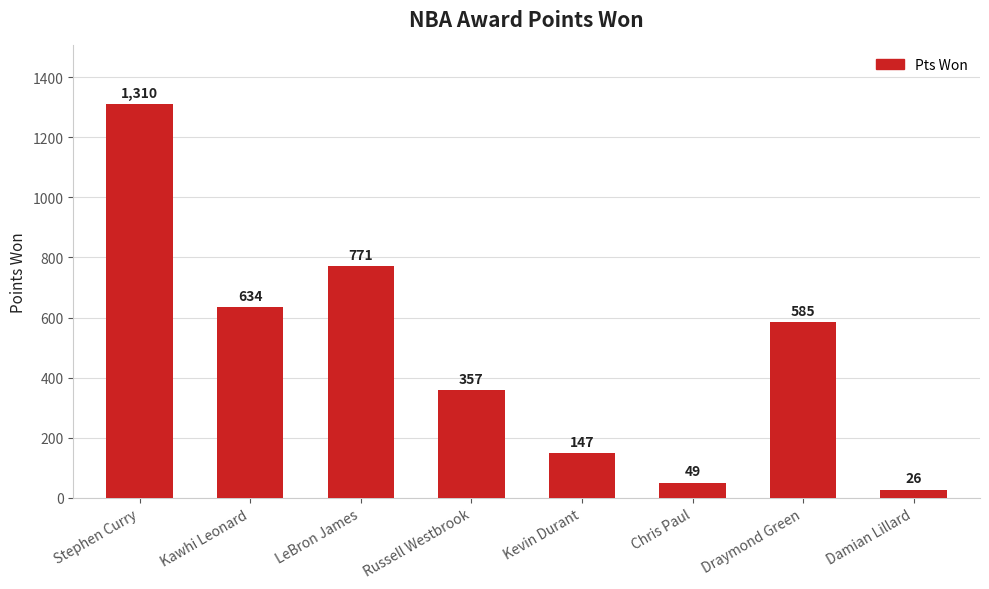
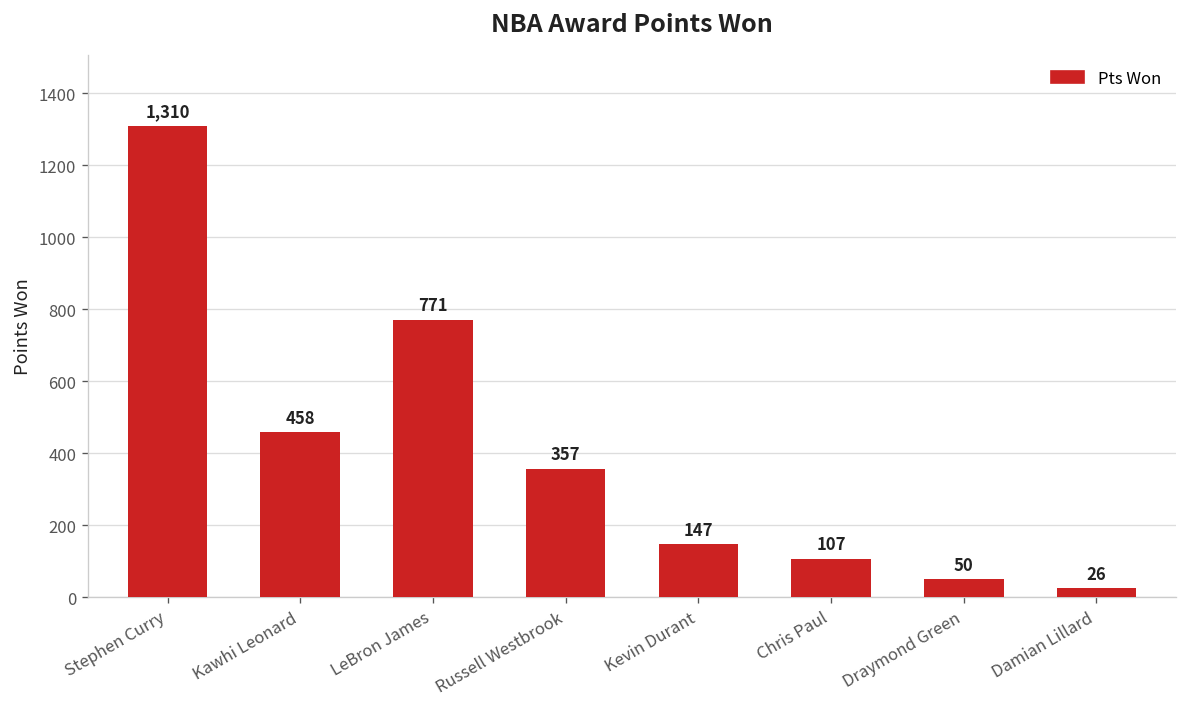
  {
    "Stephen Curry": "1,310",
-   "Kawhi Leonard": "634",
+   "Kawhi Leonard": "458",
    "LeBron James": "771",
    "Russell Westbrook": "357",
    "Kevin Durant": "147",
-   "Chris Paul": "49",
-   "Draymond Green": "585",
+   "Chris Paul": "107",
+   "Draymond Green": "50",
    "Damian Lillard": "26"
  }
